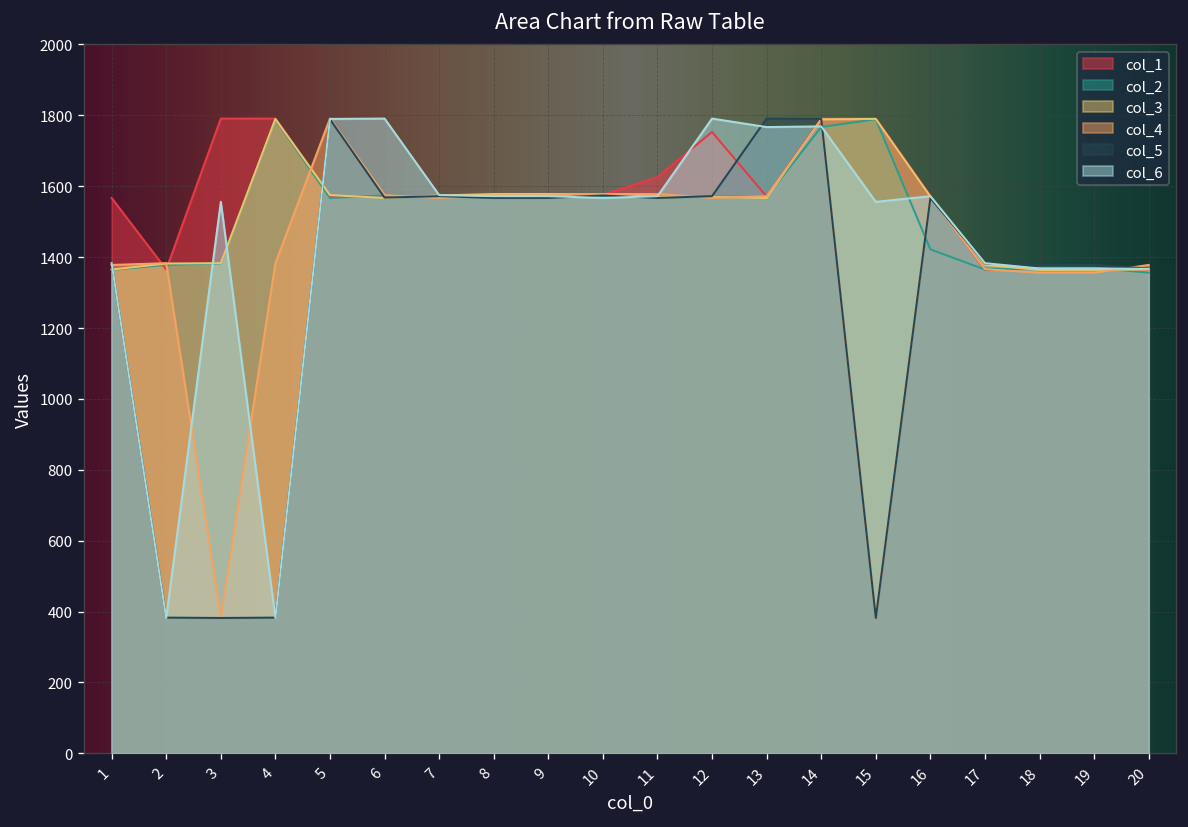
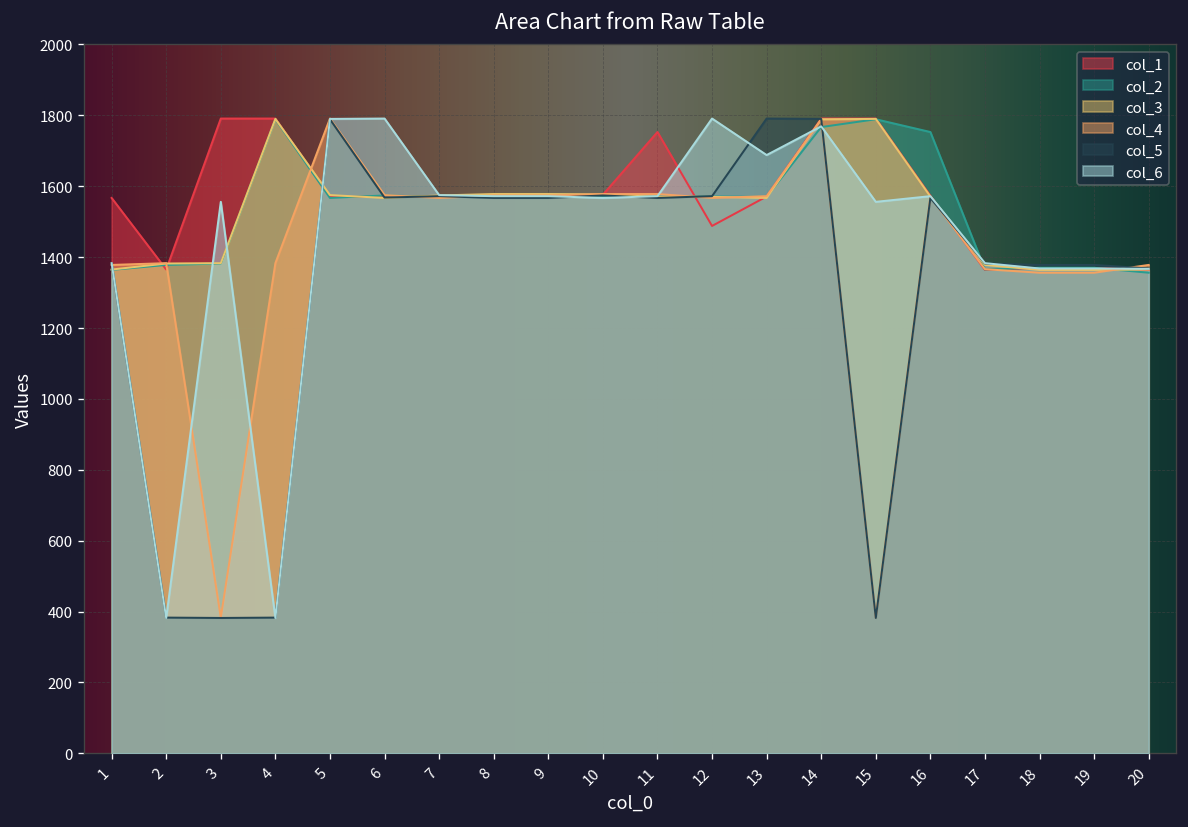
  {
    "col_1": {
      "1": 1570,
      "2": 1370,
      "3": 1790,
-     "11": 1630,
-     "12": 1750
+     "11": 1750,
+     "12": 1490
    },
    "col_2": {
-     "16": 1420
+     "16": 1750
    },
    "col_5": {
      "13": 1790
    },
    "col_6": {
      "3": 1560,
      "6": 1790,
      "12": 1790,
-     "13": 1770,
+     "13": 1690,
      "15": 1560
    }
  }
